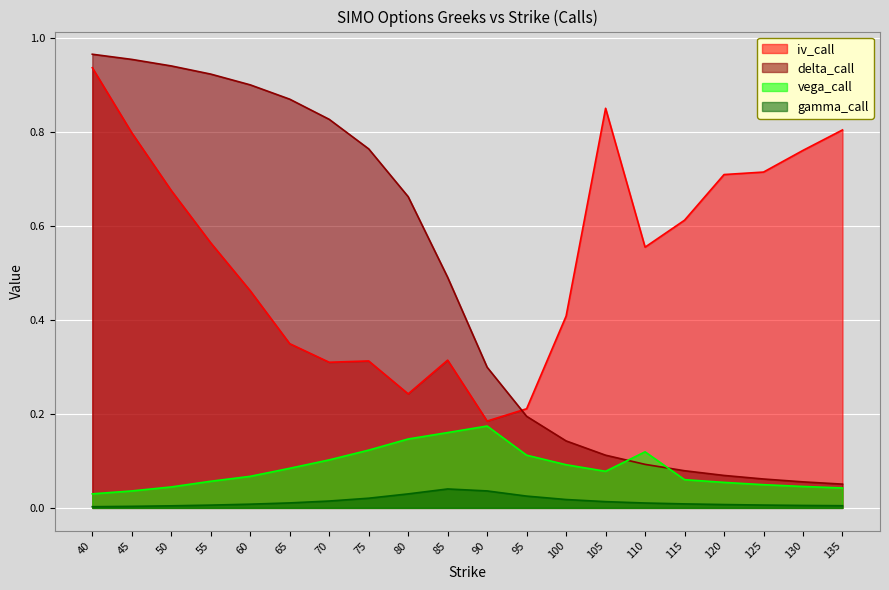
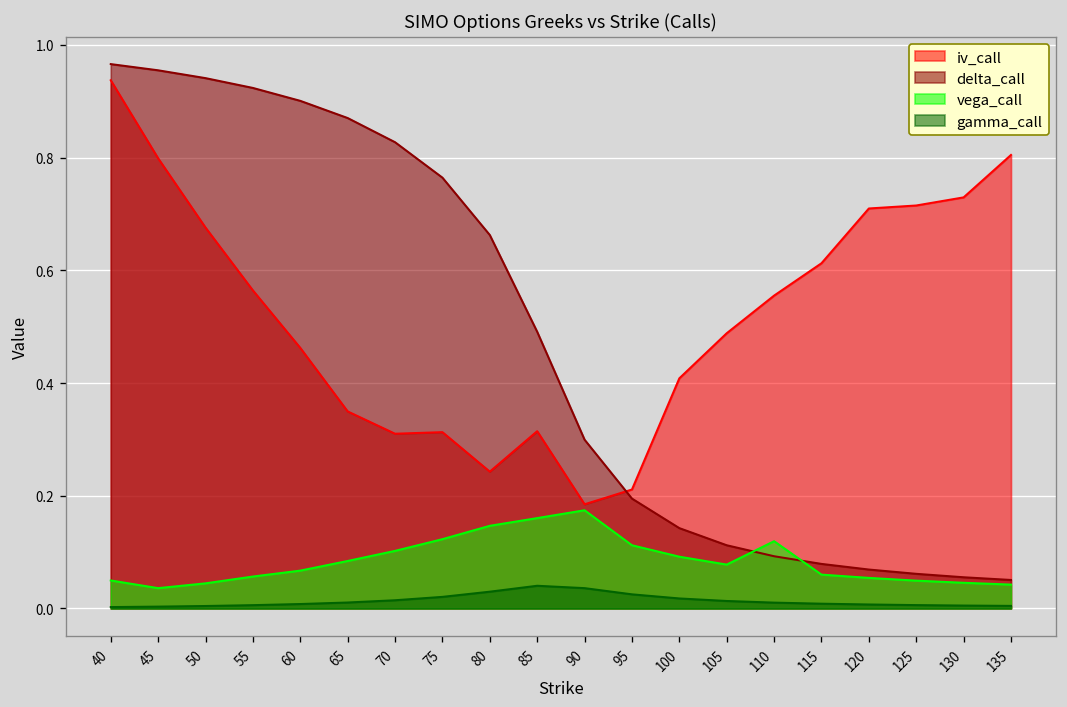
  {
    "iv_call": {
      "40": 0.94,
      "45": 0.80,
      "50": 0.68,
      "55": 0.56,
      "60": 0.46,
      "65": 0.35,
      "70": 0.31,
      "75": 0.31,
      "80": 0.24,
      "85": 0.31,
      "90": 0.18,
      "95": 0.21,
      "100": 0.41,
-     "105": 0.85,
+     "105": 0.49,
      "110": 0.56,
      "115": 0.61,
      "120": 0.71,
      "125": 0.72,
-     "130": 0.76,
+     "130": 0.73,
      "135": 0.80
    },
    "delta_call": {
      "40": 0.97,
      "45": 0.96,
      "50": 0.94,
      "55": 0.92,
      "60": 0.90,
      "65": 0.87,
      "70": 0.83,
      "75": 0.76,
      "80": 0.66,
      "85": 0.49,
      "90": 0.30,
      "95": 0.20,
      "100": 0.14,
      "105": 0.11,
      "110": 0.09,
      "115": 0.08,
      "120": 0.07,
      "125": 0.06,
      "130": 0.06,
      "135": 0.05
    },
    "vega_call": {
-     "40": 0.03,
+     "40": 0.05,
      "45": 0.04,
      "50": 0.04,
      "55": 0.06,
      "60": 0.07,
      "65": 0.08,
      "70": 0.10,
      "75": 0.12,
      "80": 0.15,
      "85": 0.16,
      "90": 0.17,
      "95": 0.11,
      "100": 0.09,
      "105": 0.08,
      "110": 0.12,
      "115": 0.06,
      "120": 0.05,
      "125": 0.05,
      "130": 0.05,
      "135": 0.04
    },
    "gamma_call": {
      "40": 0.00,
      "45": 0.00,
      "50": 0.00,
      "55": 0.01,
      "60": 0.01,
      "65": 0.01,
      "70": 0.01,
      "75": 0.02,
      "80": 0.03,
      "85": 0.04,
      "90": 0.04,
      "95": 0.03,
      "100": 0.02,
      "105": 0.01,
      "110": 0.01,
      "115": 0.01,
      "120": 0.01,
      "125": 0.01,
      "130": 0.01,
      "135": 0.00
    }
  }
